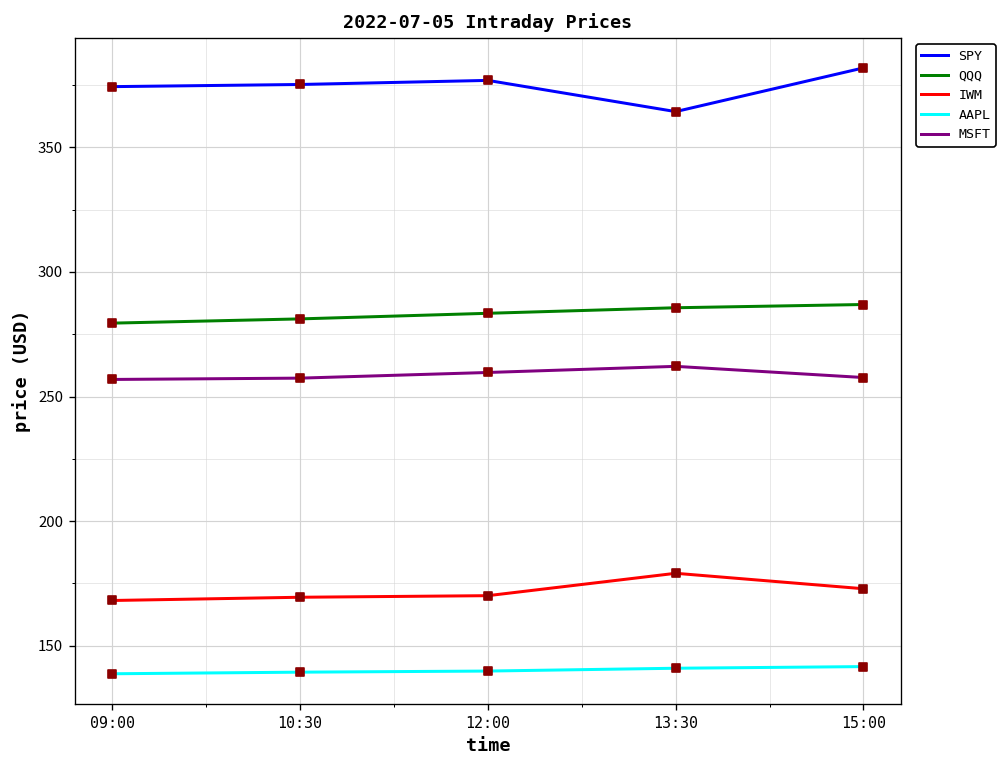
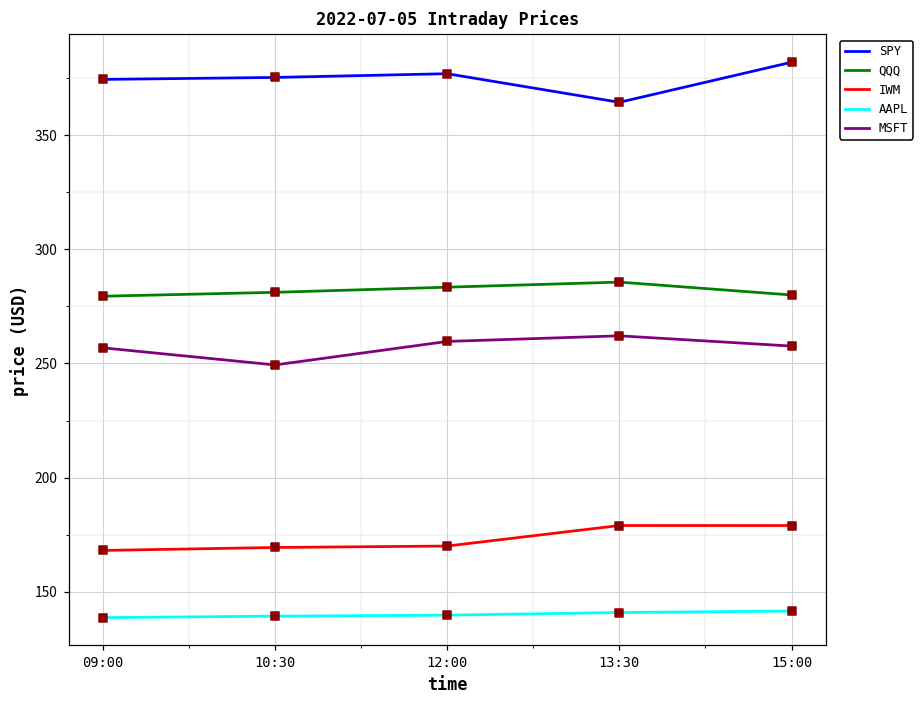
  {
    "SPY": {
      "09:00": 374,
      "10:30": 375,
      "12:00": 377,
      "13:30": 364,
      "15:00": 382
    },
    "QQQ": {
      "09:00": 279,
      "10:30": 281,
      "12:00": 283,
      "13:30": 286,
-     "15:00": 287
+     "15:00": 280
    },
    "IWM": {
      "09:00": 168,
      "10:30": 169,
      "12:00": 170,
      "13:30": 179,
-     "15:00": 173
+     "15:00": 179
    },
    "AAPL": {
      "09:00": 139,
      "10:30": 139,
      "12:00": 140,
      "13:30": 141,
      "15:00": 142
    },
    "MSFT": {
      "09:00": 257,
-     "10:30": 257,
+     "10:30": 249,
      "12:00": 260,
      "13:30": 262,
      "15:00": 258
    }
  }
